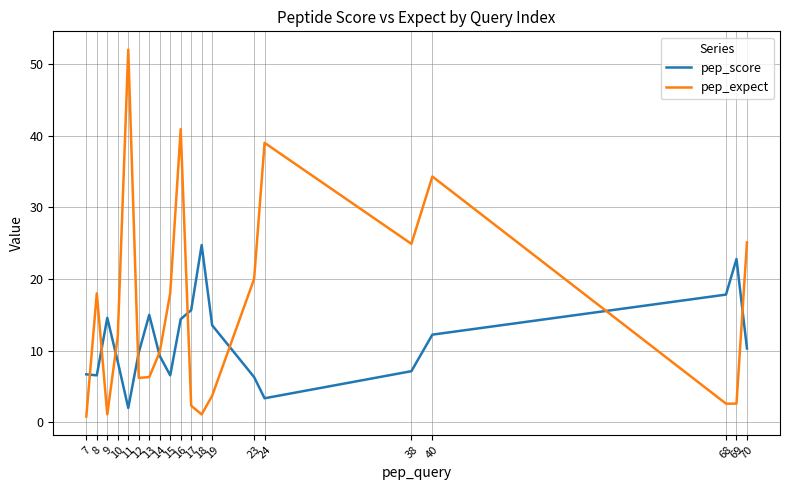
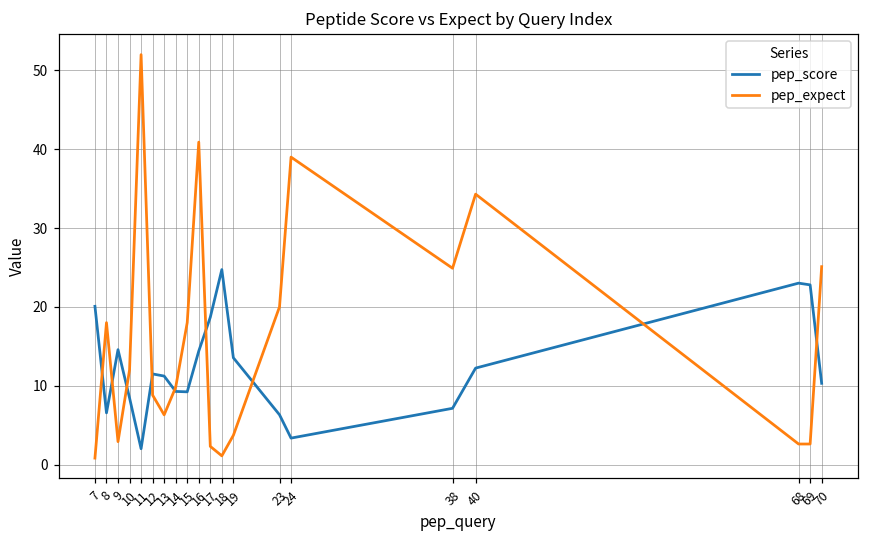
  {
    "pep_score": {
-     "7": 7,
+     "7": 20,
      "8": 7,
      "9": 15,
      "10": 8,
      "11": 2,
-     "12": 10,
-     "13": 15,
+     "12": 11,
+     "13": 11,
      "14": 9,
-     "15": 7,
+     "15": 9,
      "16": 14,
-     "17": 16,
+     "17": 19,
      "18": 25,
      "19": 14,
      "23": 6,
      "24": 3,
      "38": 7,
      "40": 12,
-     "68": 18,
+     "68": 23,
      "69": 23,
      "70": 10
    },
    "pep_expect": {
      "7": 1,
      "8": 18,
-     "9": 1,
+     "9": 3,
      "10": 12,
      "11": 52,
-     "12": 6,
+     "12": 9,
      "13": 6,
      "14": 10,
      "15": 18,
      "16": 41,
      "17": 2,
      "18": 1,
      "19": 4,
      "23": 20,
      "24": 39,
      "38": 25,
      "40": 34,
      "68": 3,
      "69": 3,
      "70": 25
    }
  }
